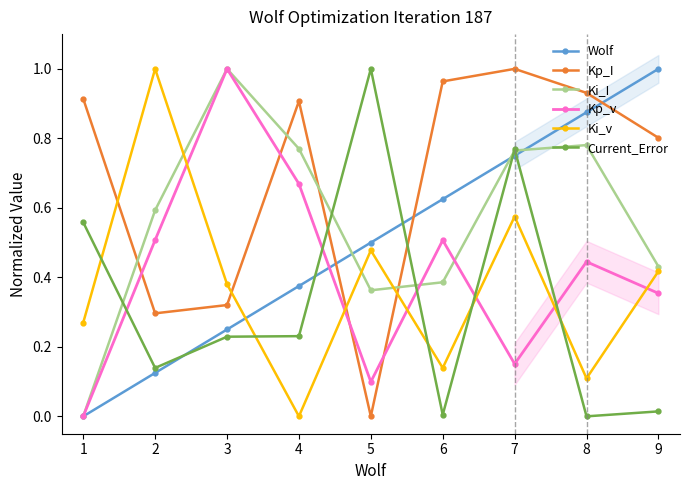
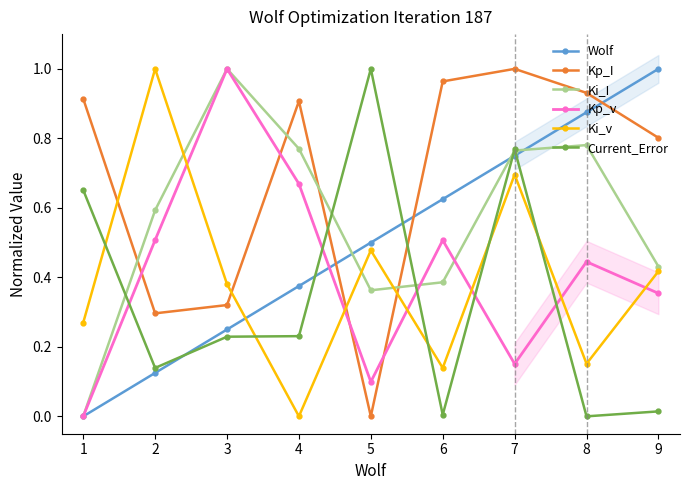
  {
    "Kp_I": {
      "1": 0.91,
      "2": 0.30,
      "3": 0.32,
      "4": 0.91,
      "5": 0.00,
      "6": 0.96,
      "7": 1.00,
      "8": 0.93,
      "9": 0.80
    },
    "Ki_I": {
      "2": 0.59,
      "4": 0.77,
      "5": 0.36,
      "6": 0.39,
      "8": 0.78,
      "9": 0.43
    },
    "Ki_v": {
      "1": 0.27,
      "2": 1.00,
      "3": 0.38,
      "4": 0.00,
      "5": 0.48,
      "6": 0.14,
-     "7": 0.58,
-     "8": 0.11
+     "7": 0.70,
+     "8": 0.15
    },
    "Current_Error": {
-     "1": 0.56,
+     "1": 0.65,
      "2": 0.14,
      "3": 0.23,
      "4": 0.23,
      "5": 1.00,
      "6": 0.00,
      "8": 0.00,
      "9": 0.01
    }
  }
